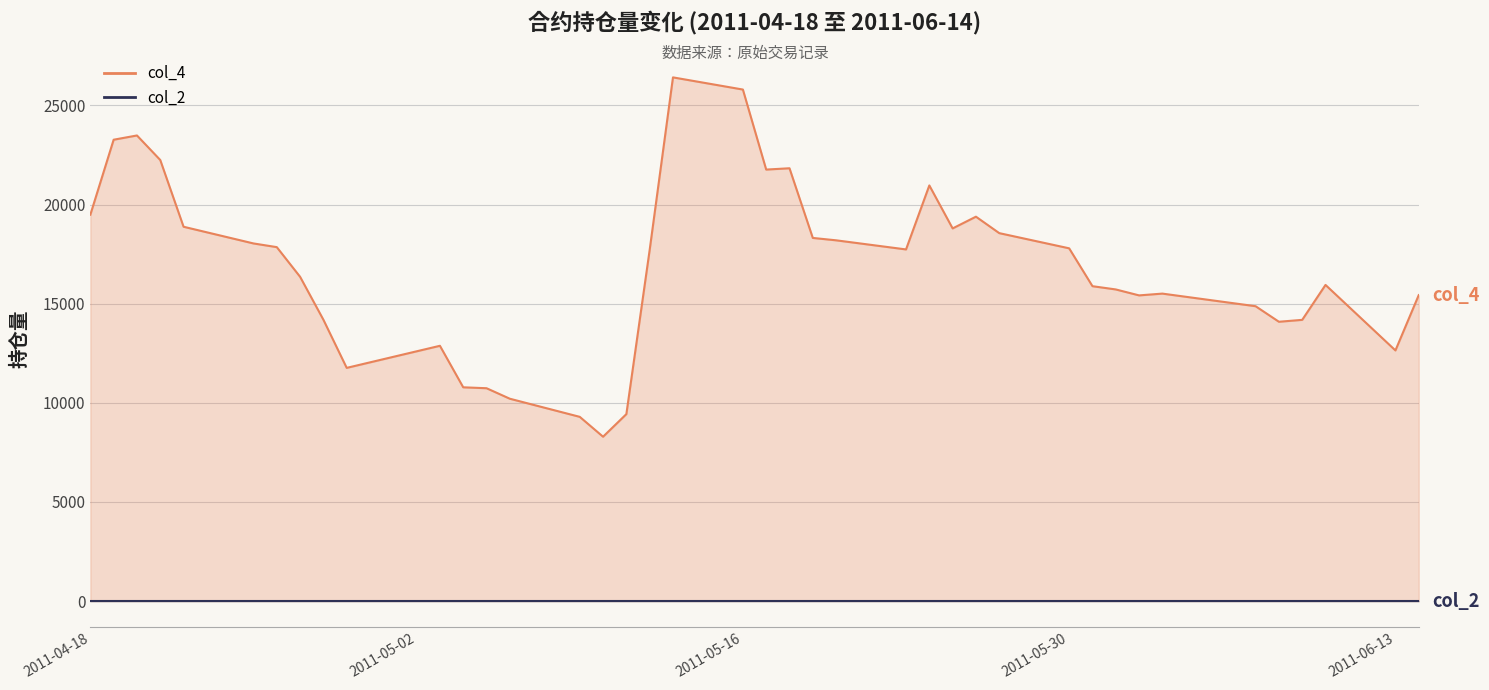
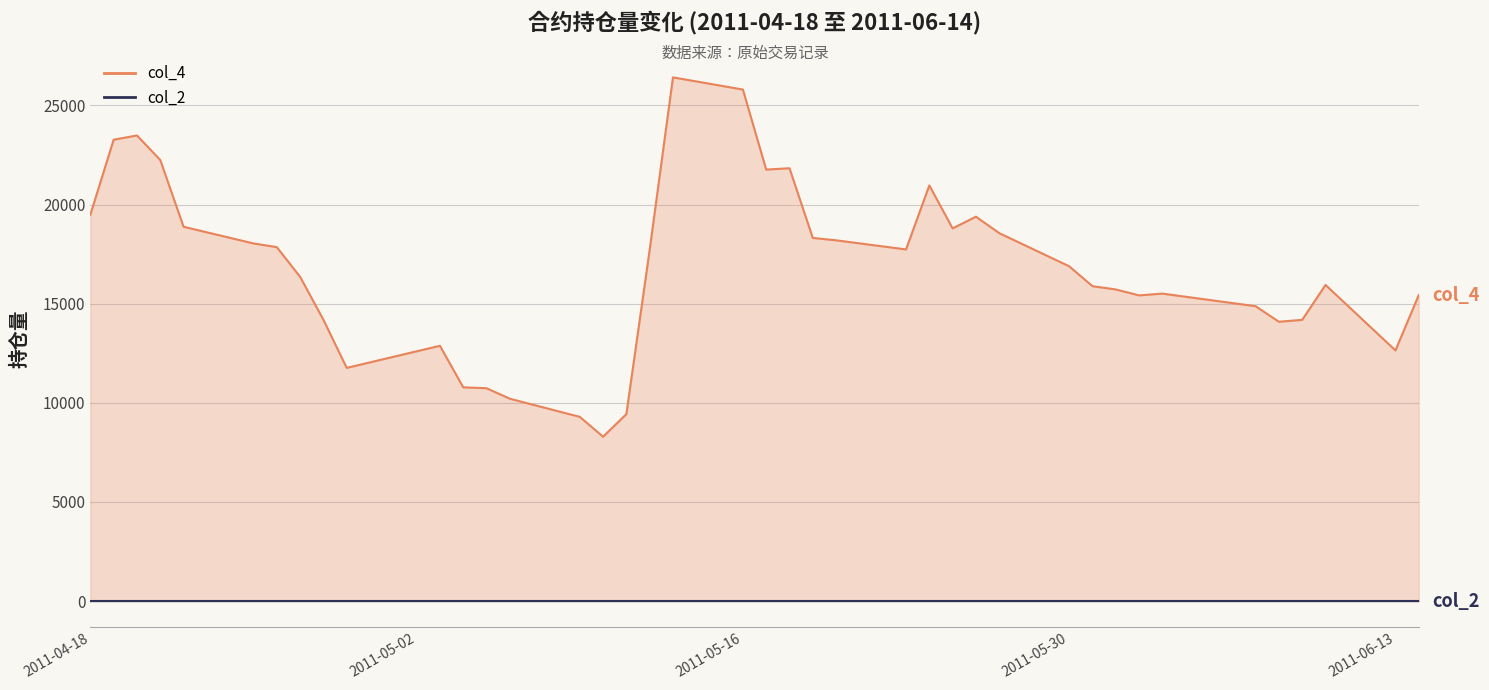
  {
    "col_4": {
      "2011-04-18": 19500,
      "2011-05-16": 25800,
-     "2011-05-30": 17800,
+     "2011-05-30": 16900,
      "2011-06-13": 12600
    },
    "col_2": {
      "2011-04-18": 0,
      "2011-05-16": 0,
      "2011-05-30": 0,
      "2011-06-13": 0
    }
  }
